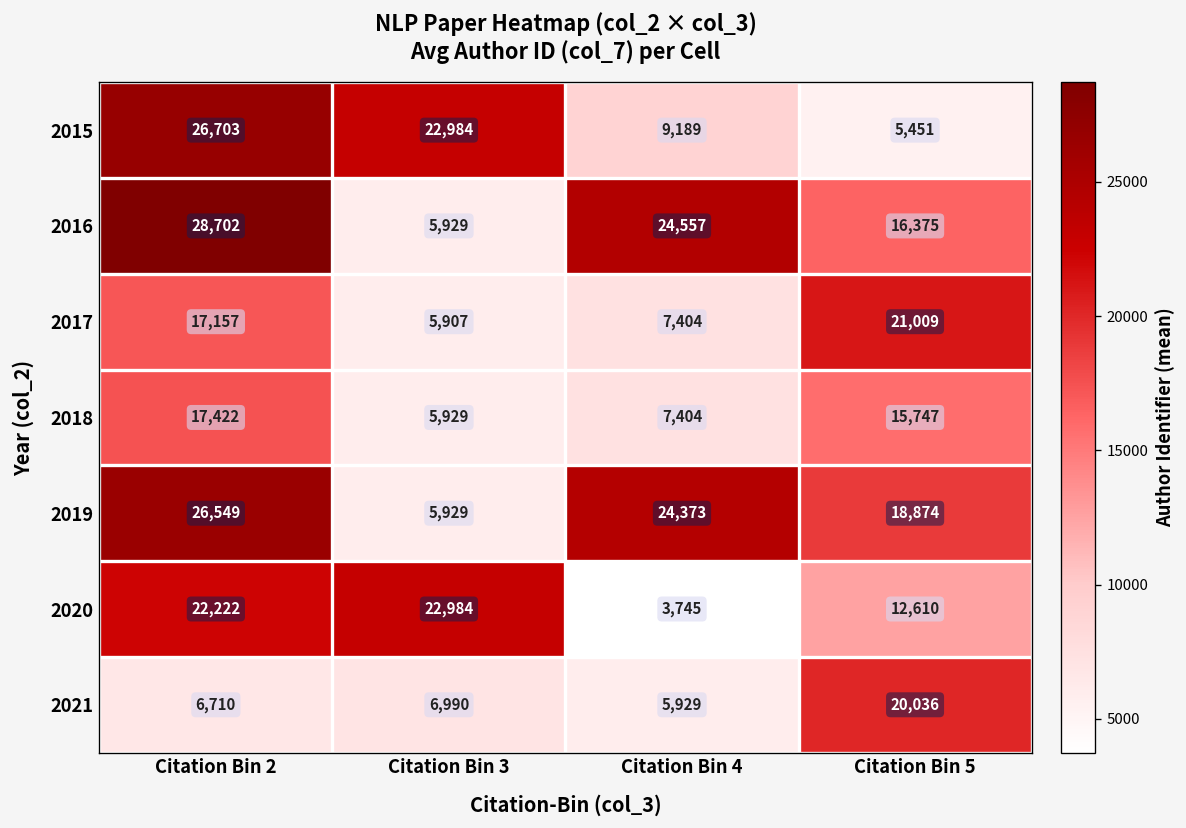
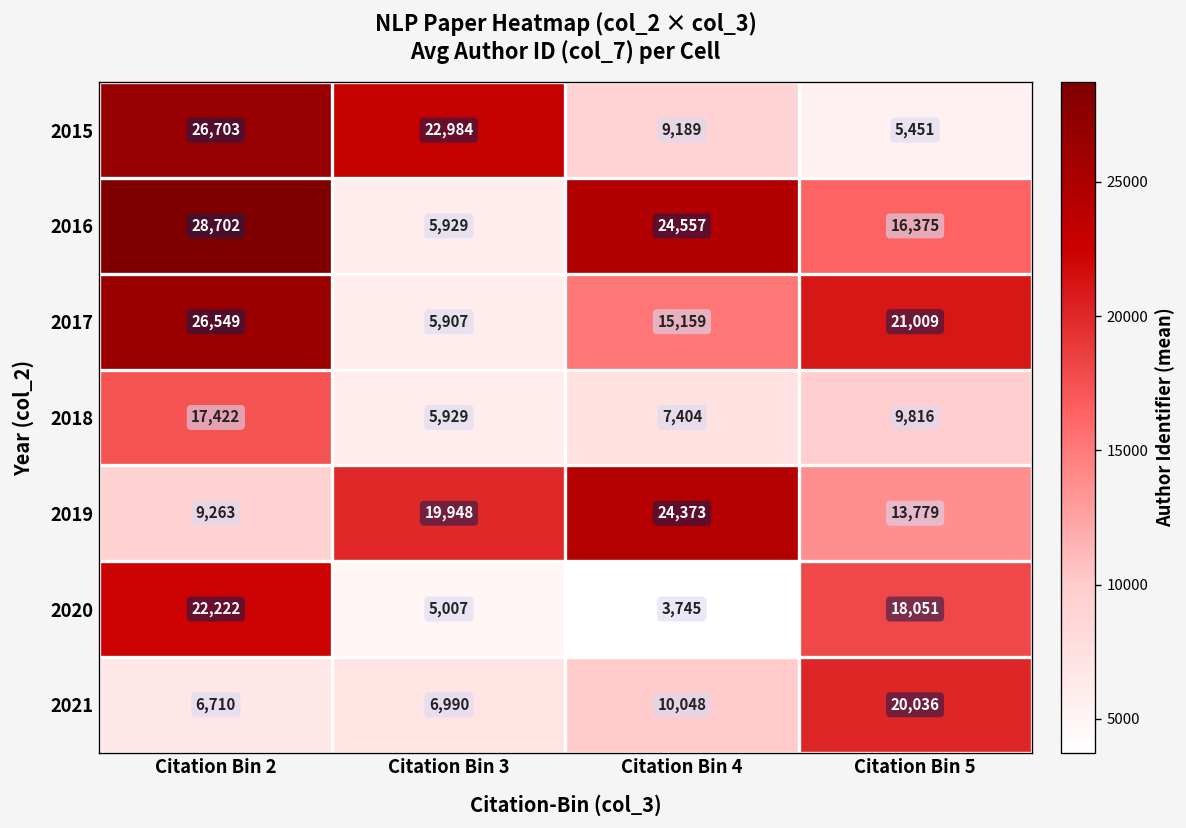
  {
    "2017": {
-     "Citation Bin 2": "17,157",
-     "Citation Bin 4": "7,404"
+     "Citation Bin 2": "26,549",
+     "Citation Bin 4": "15,159"
    },
    "2018": {
-     "Citation Bin 5": "15,747"
+     "Citation Bin 5": "9,816"
    },
    "2019": {
-     "Citation Bin 2": "26,549",
-     "Citation Bin 3": "5,929",
-     "Citation Bin 5": "18,874"
+     "Citation Bin 2": "9,263",
+     "Citation Bin 3": "19,948",
+     "Citation Bin 5": "13,779"
    },
    "2020": {
-     "Citation Bin 3": "22,984",
-     "Citation Bin 5": "12,610"
+     "Citation Bin 3": "5,007",
+     "Citation Bin 5": "18,051"
    },
    "2021": {
-     "Citation Bin 4": "5,929"
+     "Citation Bin 4": "10,048"
    }
  }
